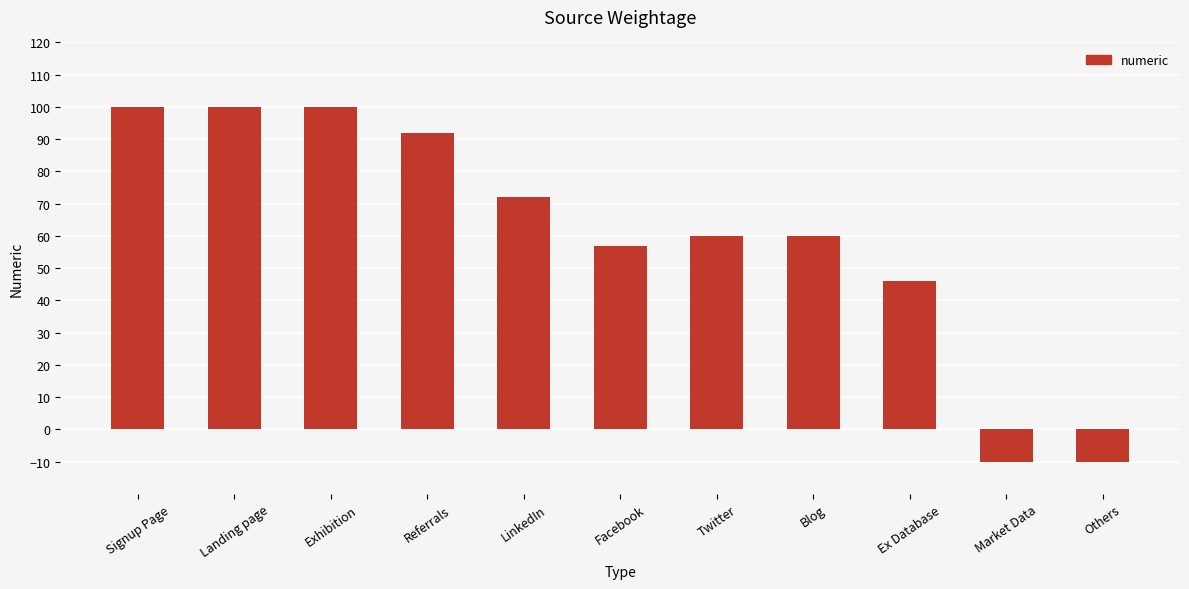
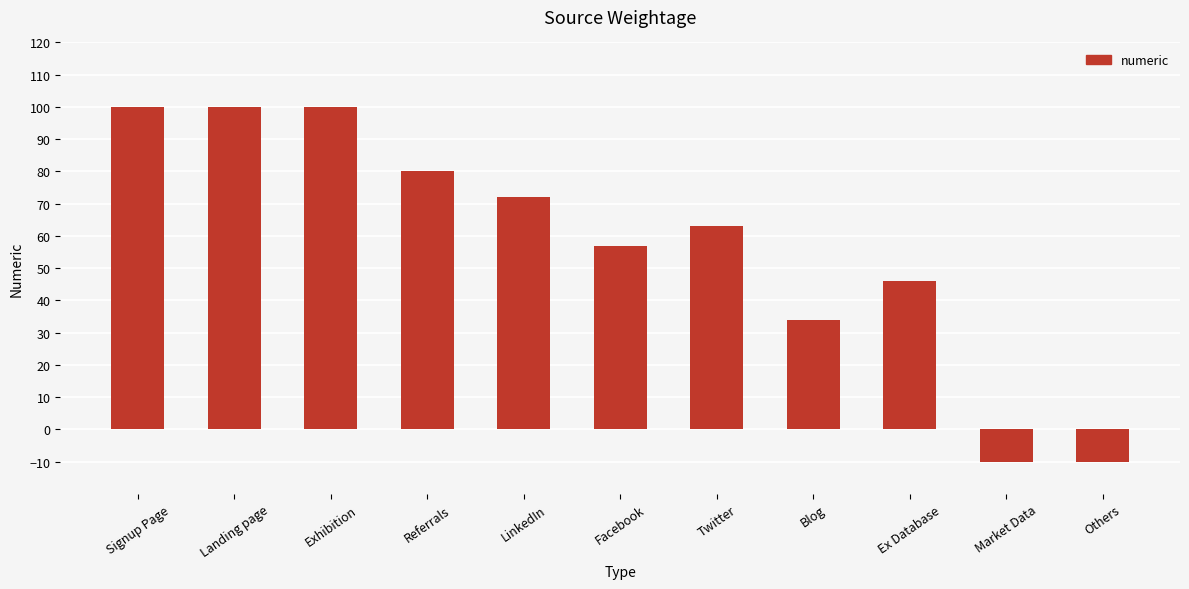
  {
    "Signup Page": 100,
    "Landing page": 100,
    "Exhibition": 100,
-   "Referrals": 92,
+   "Referrals": 80,
    "LinkedIn": 72,
    "Facebook": 57,
-   "Twitter": 60,
-   "Blog": 60,
+   "Twitter": 63,
+   "Blog": 34,
    "Ex Database": 46,
    "Market Data": -10,
    "Others": -10
  }
